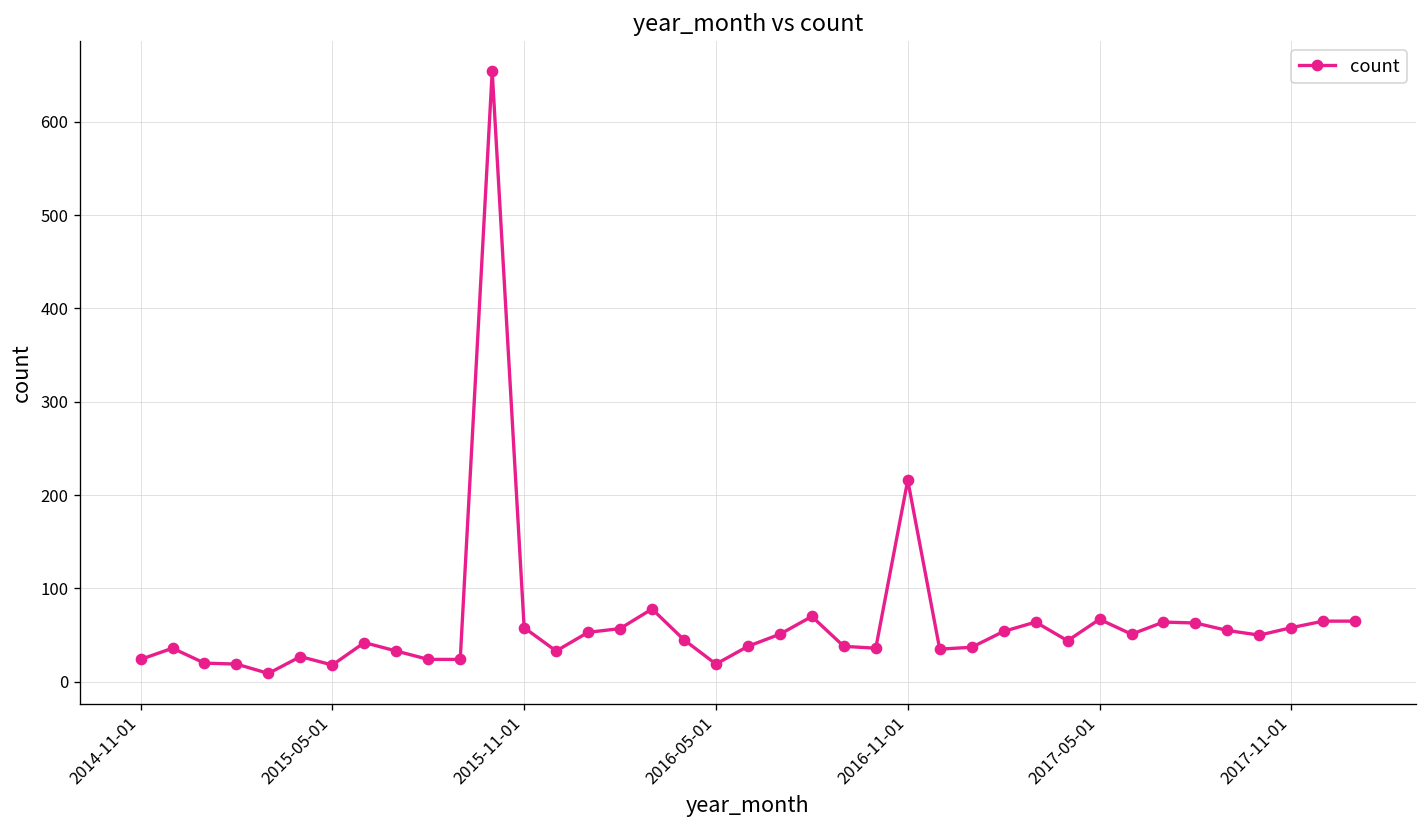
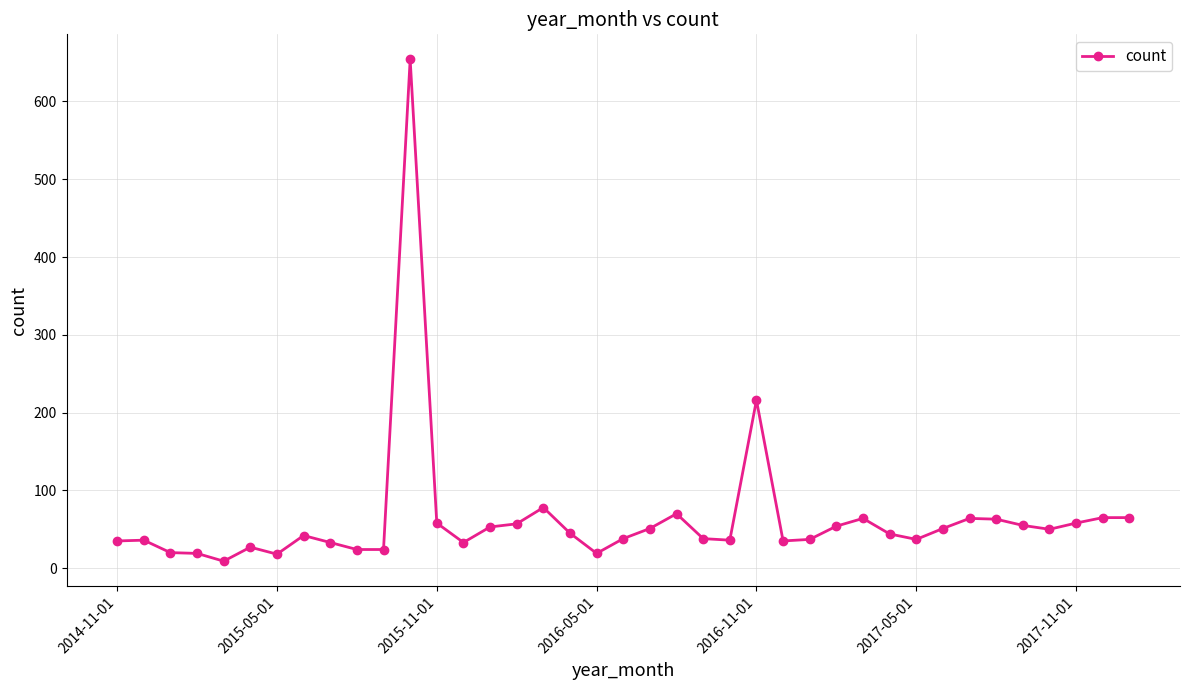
  {
-   "2014-11-01": 20,
+   "2014-11-01": 40,
    "2015-05-01": 20,
    "2015-11-01": 60,
    "2016-05-01": 20,
    "2016-11-01": 220,
-   "2017-05-01": 70,
+   "2017-05-01": 40,
    "2017-11-01": 60
  }
